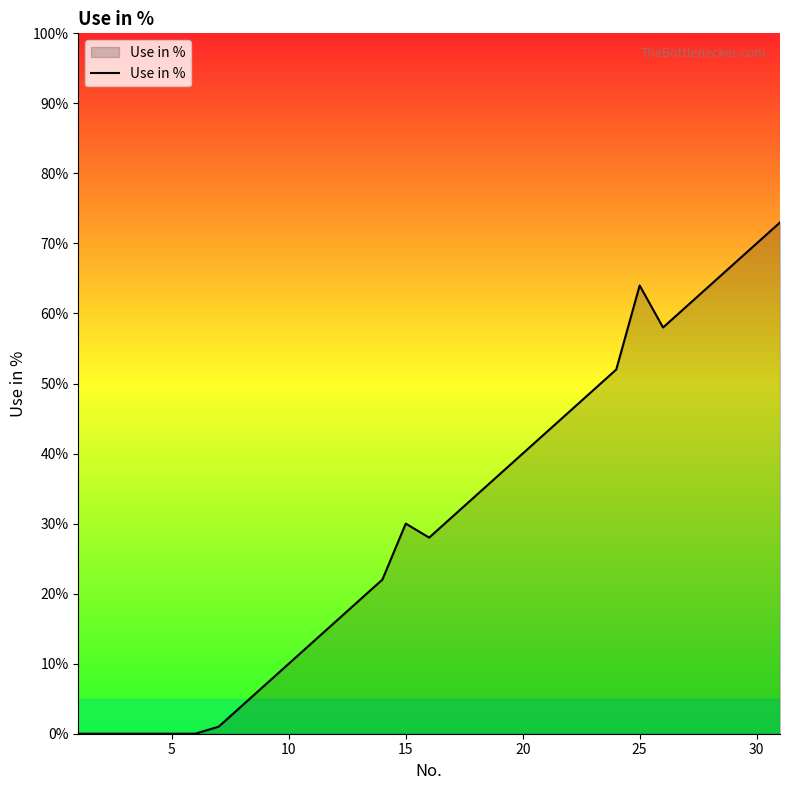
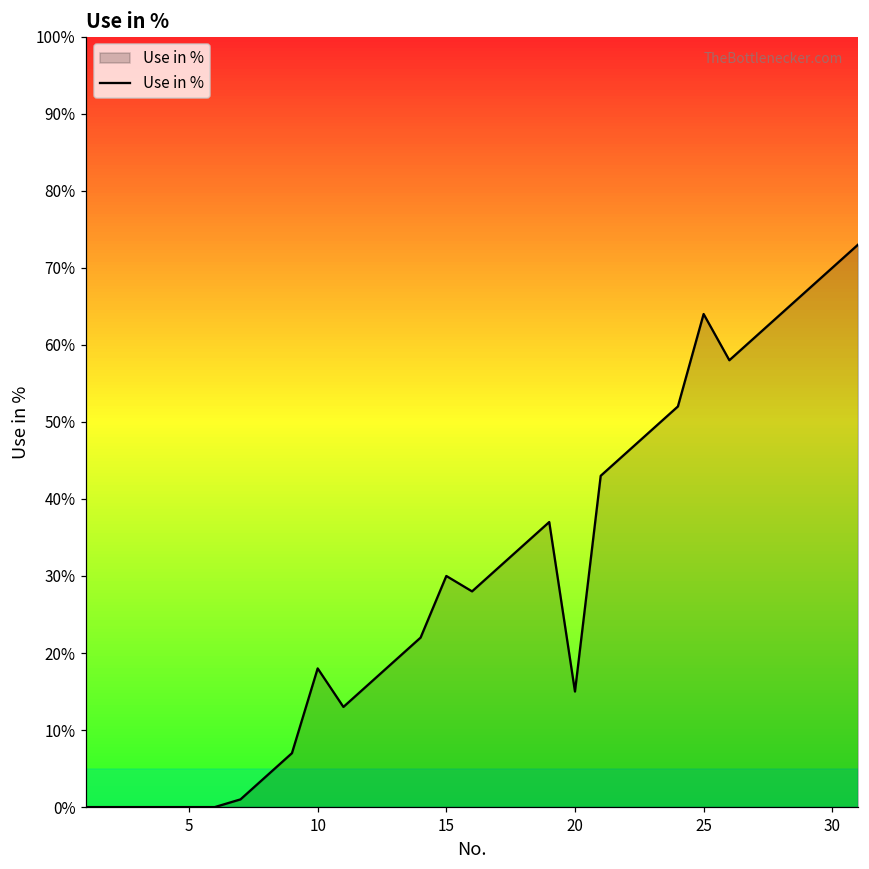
  {
    "5": "0%",
-   "10": "10%",
+   "10": "18%",
    "15": "30%",
-   "20": "40%",
+   "20": "15%",
    "25": "64%",
    "30": "70%"
  }
